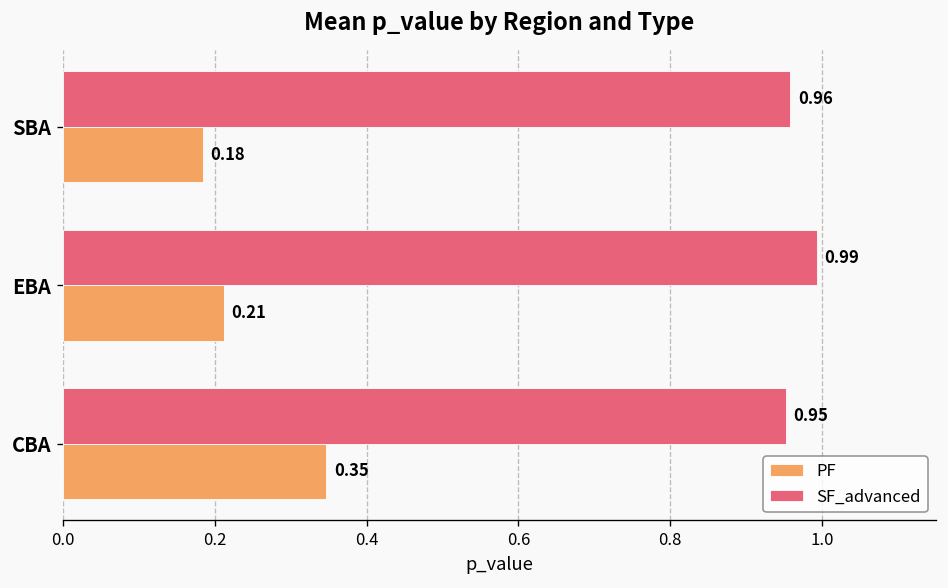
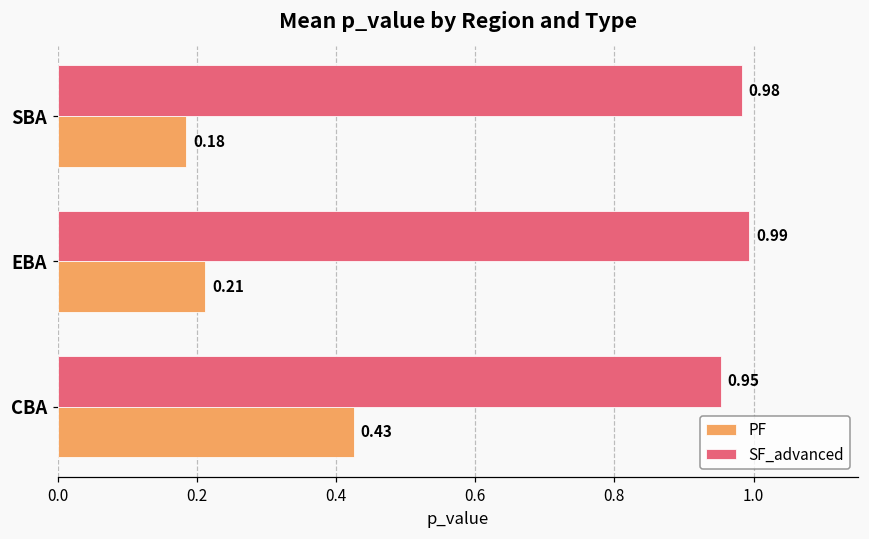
  {
    "PF": {
      "SBA": 0.18,
      "EBA": 0.21,
-     "CBA": 0.35
+     "CBA": 0.43
    },
    "SF_advanced": {
-     "SBA": 0.96,
+     "SBA": 0.98,
      "EBA": 0.99,
      "CBA": 0.95
    }
  }
